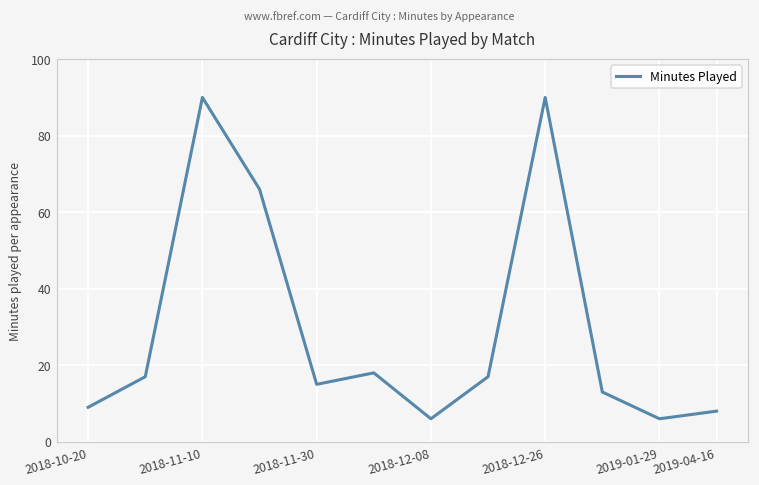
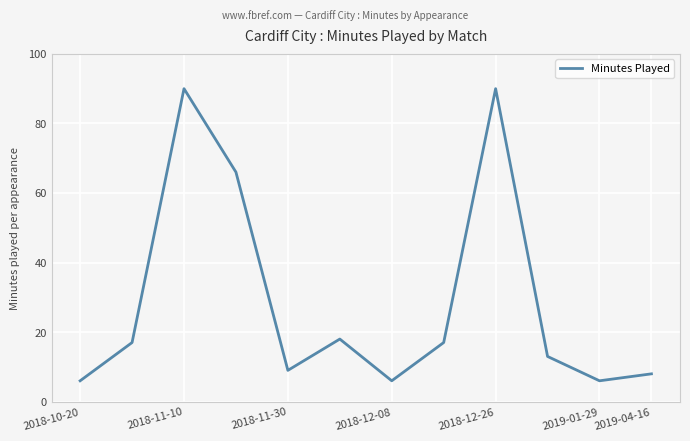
  {
-   "2018-10-20": 9,
+   "2018-10-20": 6,
    "2018-11-10": 90,
-   "2018-11-30": 15,
+   "2018-11-30": 9,
    "2018-12-08": 6,
    "2018-12-26": 90,
    "2019-01-29": 6,
    "2019-04-16": 8
  }
